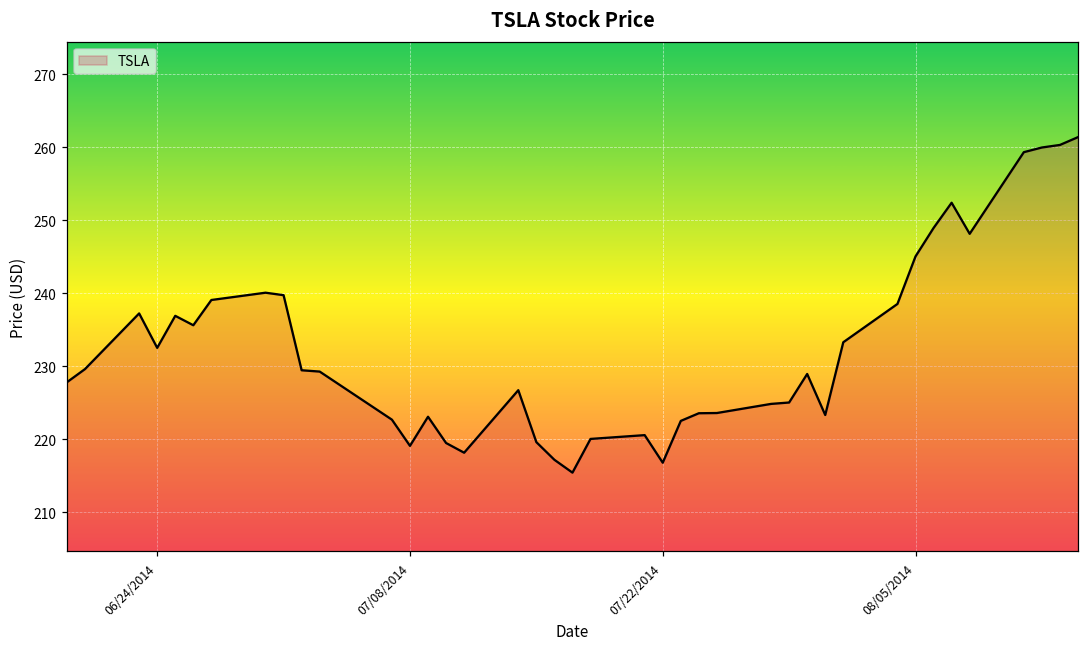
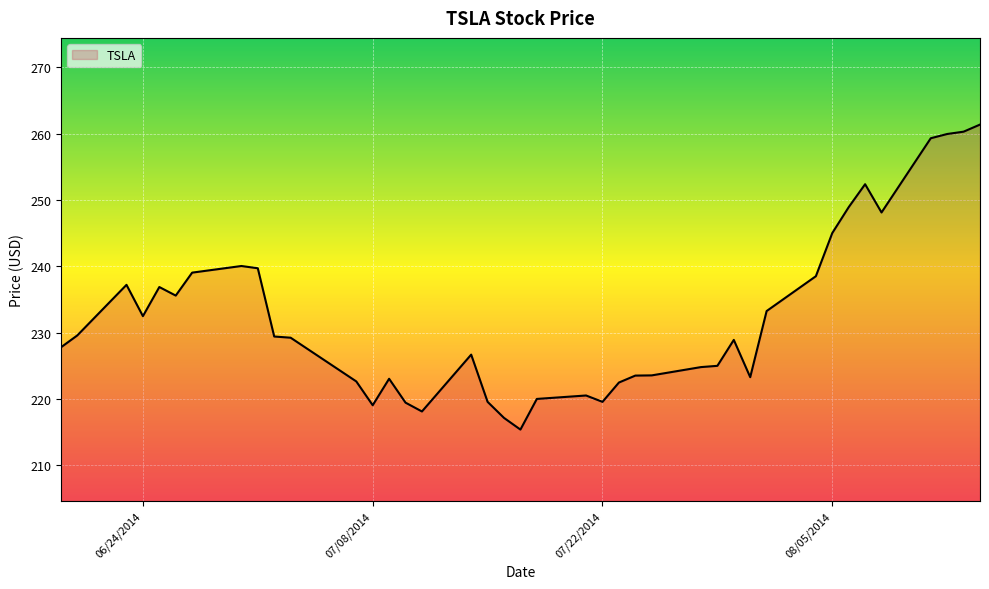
  {
    "06/24/2014": 233,
    "07/08/2014": 219,
-   "07/22/2014": 217,
+   "07/22/2014": 220,
    "08/05/2014": 245
  }
